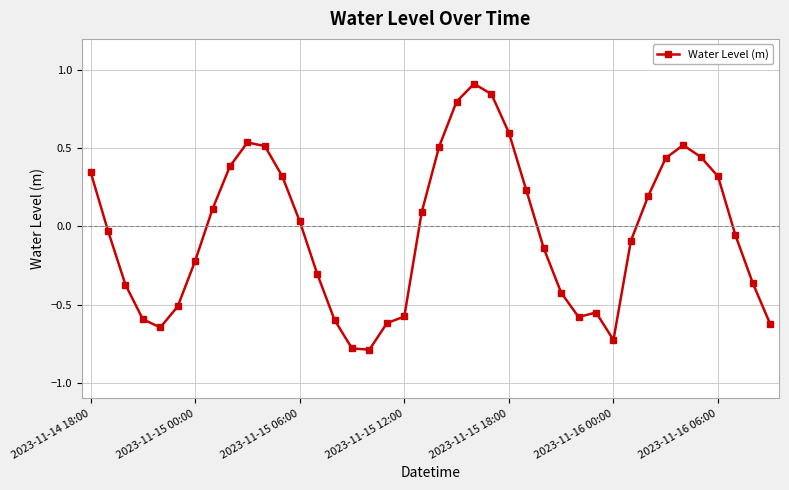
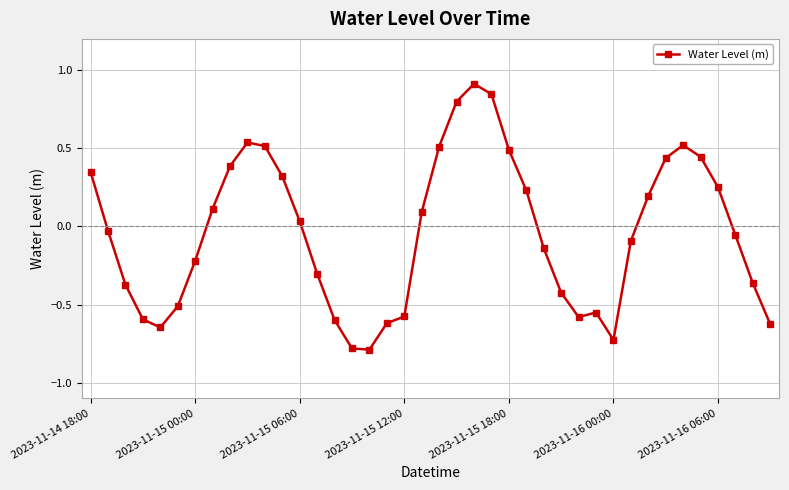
  {
    "2023-11-14 18:00": 0.35,
    "2023-11-15 00:00": -0.22,
    "2023-11-15 06:00": 0.03,
    "2023-11-15 12:00": -0.58,
-   "2023-11-15 18:00": 0.60,
+   "2023-11-15 18:00": 0.49,
    "2023-11-16 00:00": -0.73,
-   "2023-11-16 06:00": 0.32
+   "2023-11-16 06:00": 0.25
  }
